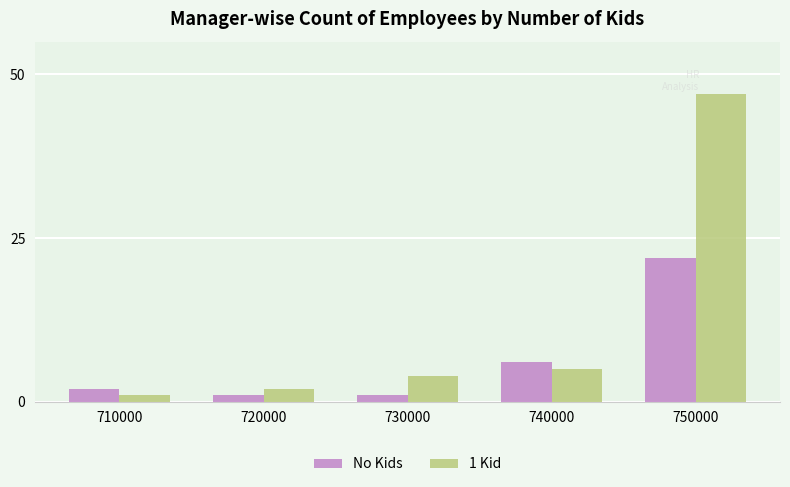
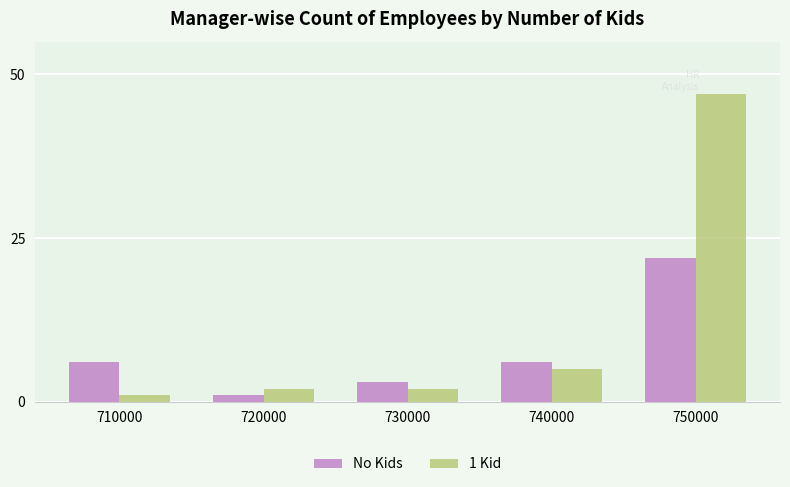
  {
    "No Kids": {
-     "710000": 2,
+     "710000": 6,
      "720000": 1,
-     "730000": 1,
+     "730000": 3,
      "740000": 6,
      "750000": 22
    },
    "1 Kid": {
      "710000": 1,
      "720000": 2,
-     "730000": 4,
+     "730000": 2,
      "740000": 5,
      "750000": 47
    }
  }
